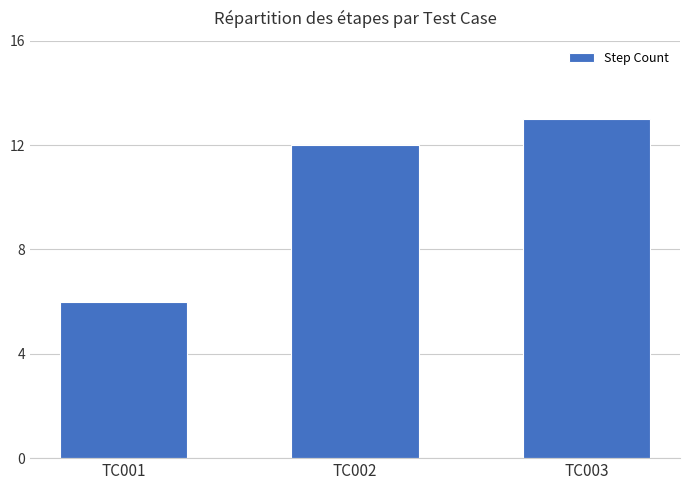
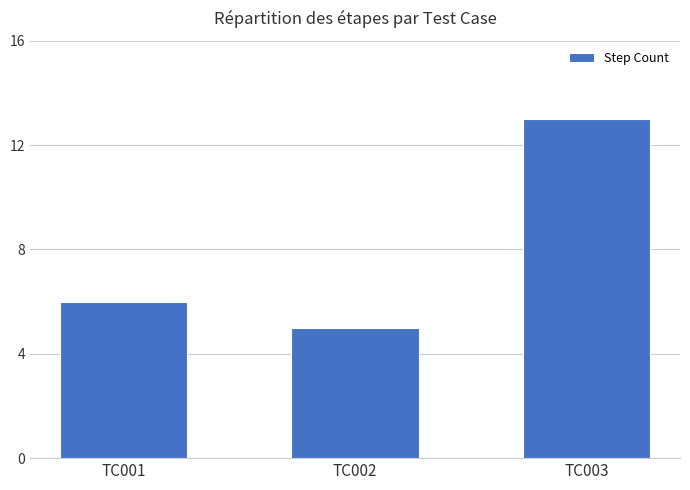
  {
    "TC001": 6,
-   "TC002": 12,
+   "TC002": 5,
    "TC003": 13
  }
